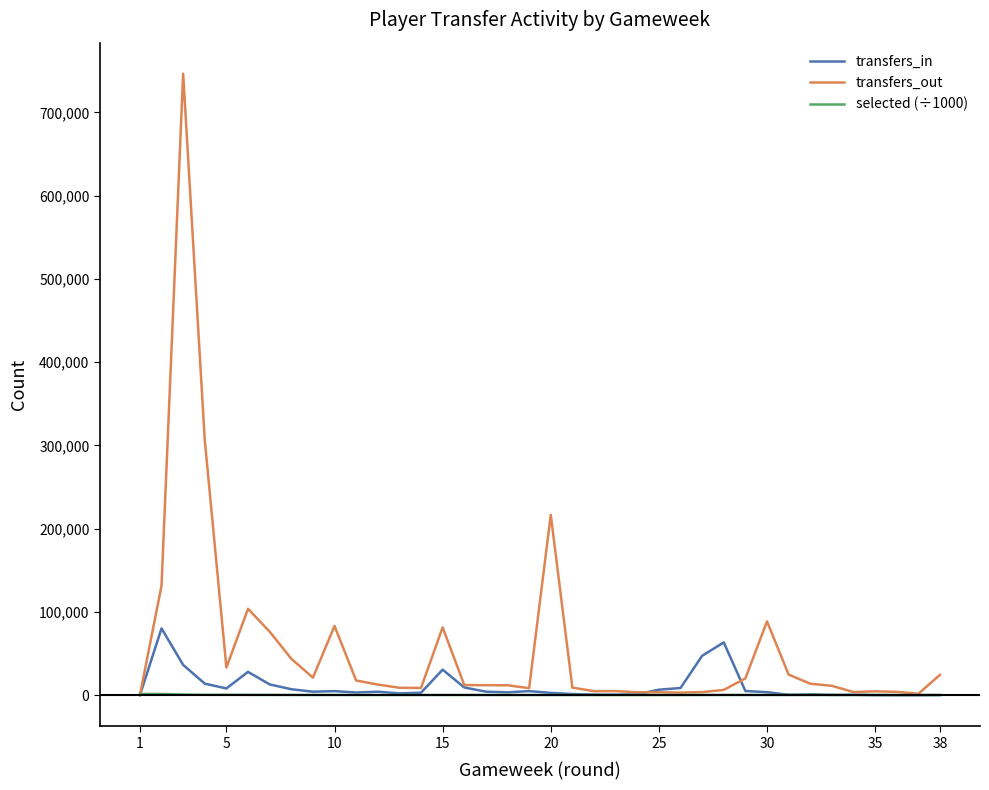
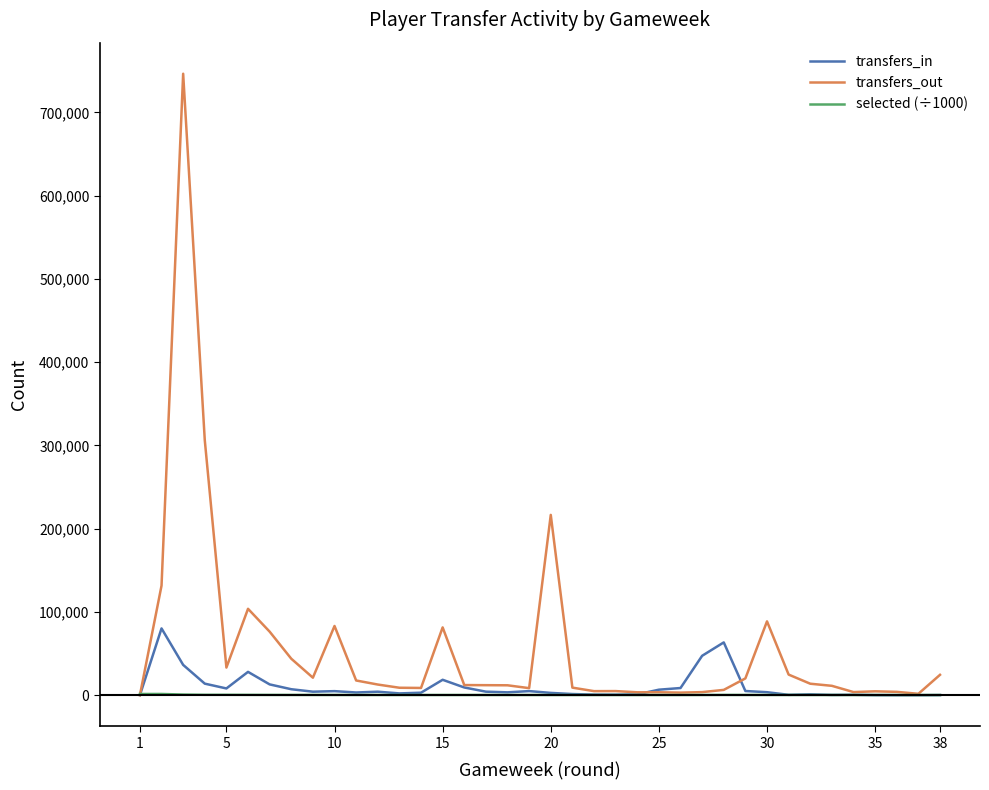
  {
    "transfers_in": {
      "5": "10,000",
      "10": "0",
-     "15": "30,000",
+     "15": "20,000",
      "25": "10,000",
      "30": "0"
    },
    "transfers_out": {
      "5": "30,000",
      "10": "80,000",
      "15": "80,000",
      "20": "220,000",
      "25": "0",
      "30": "90,000",
      "35": "0",
      "38": "20,000"
    },
    "selected (÷1000)": {
      "5": "0",
      "10": "0",
      "15": "0",
      "25": "0",
      "30": "0"
    }
  }
